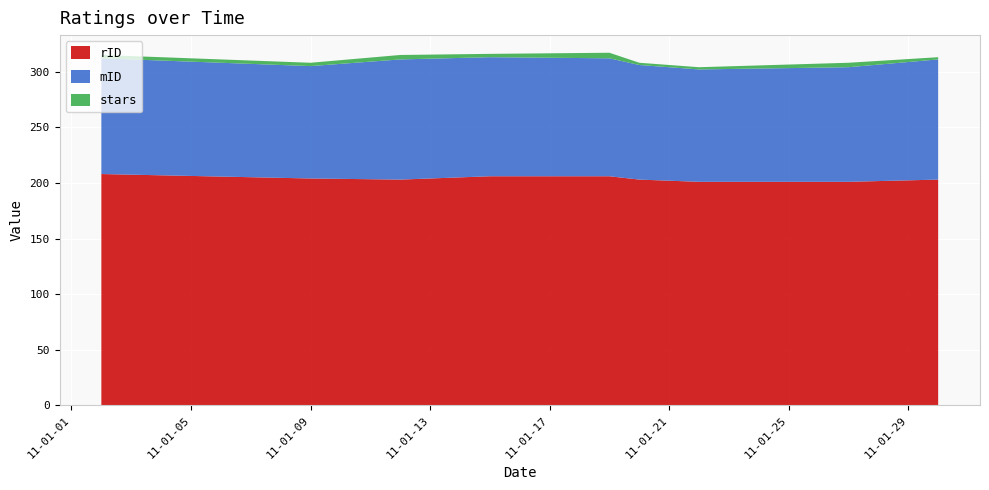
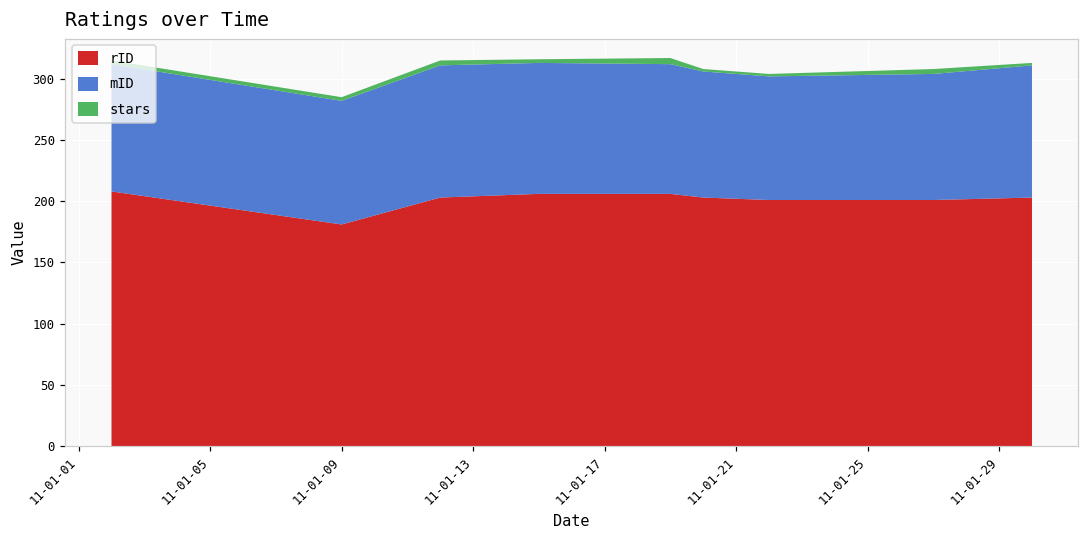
  {
    "rID": {
-     "11-01-09": 204
+     "11-01-09": 181
    },
    "mID": {
      "11-01-09": 101
    },
    "stars": {
      "11-01-09": 3
    }
  }
